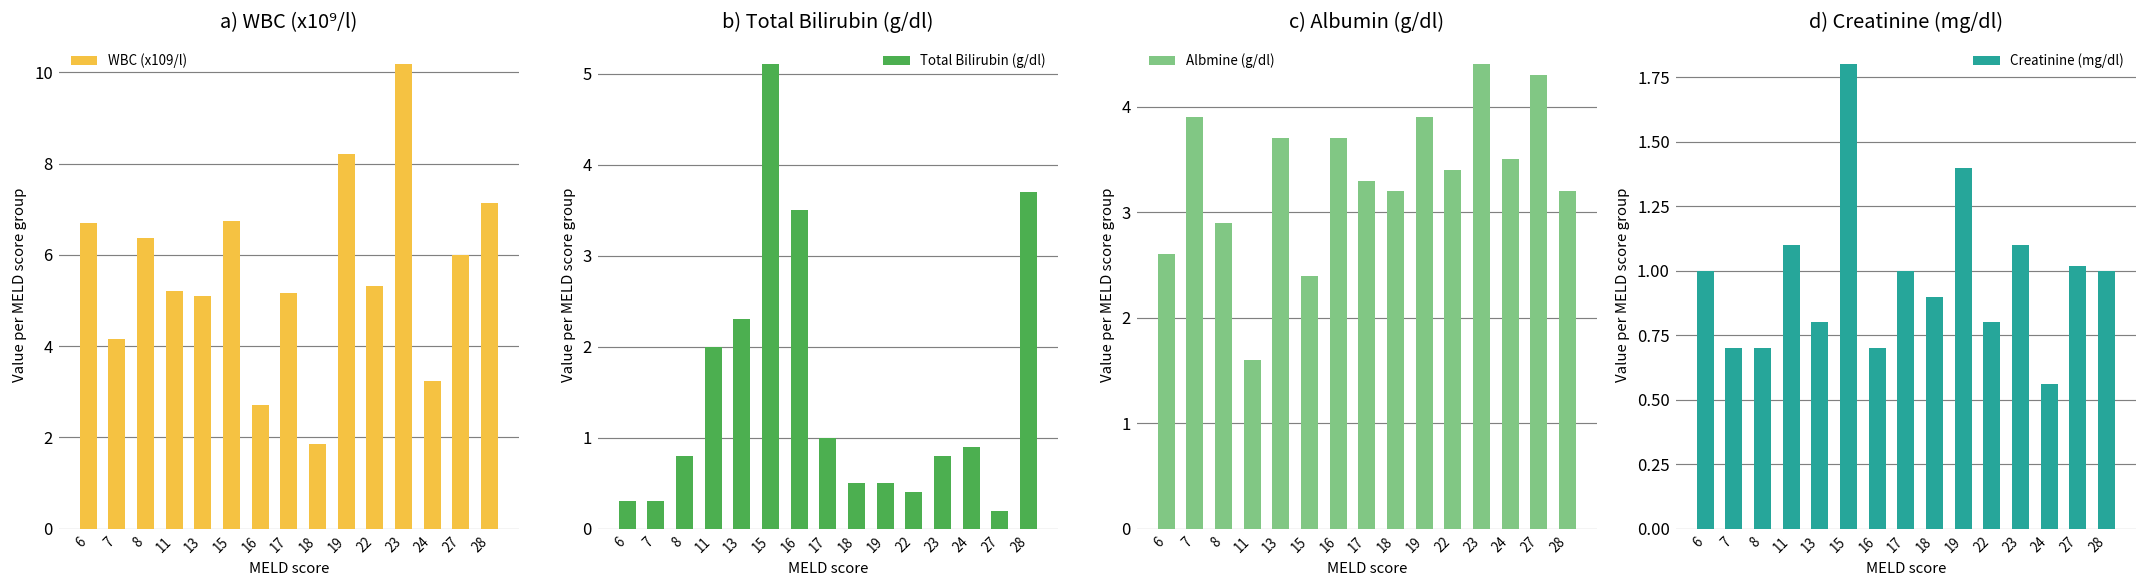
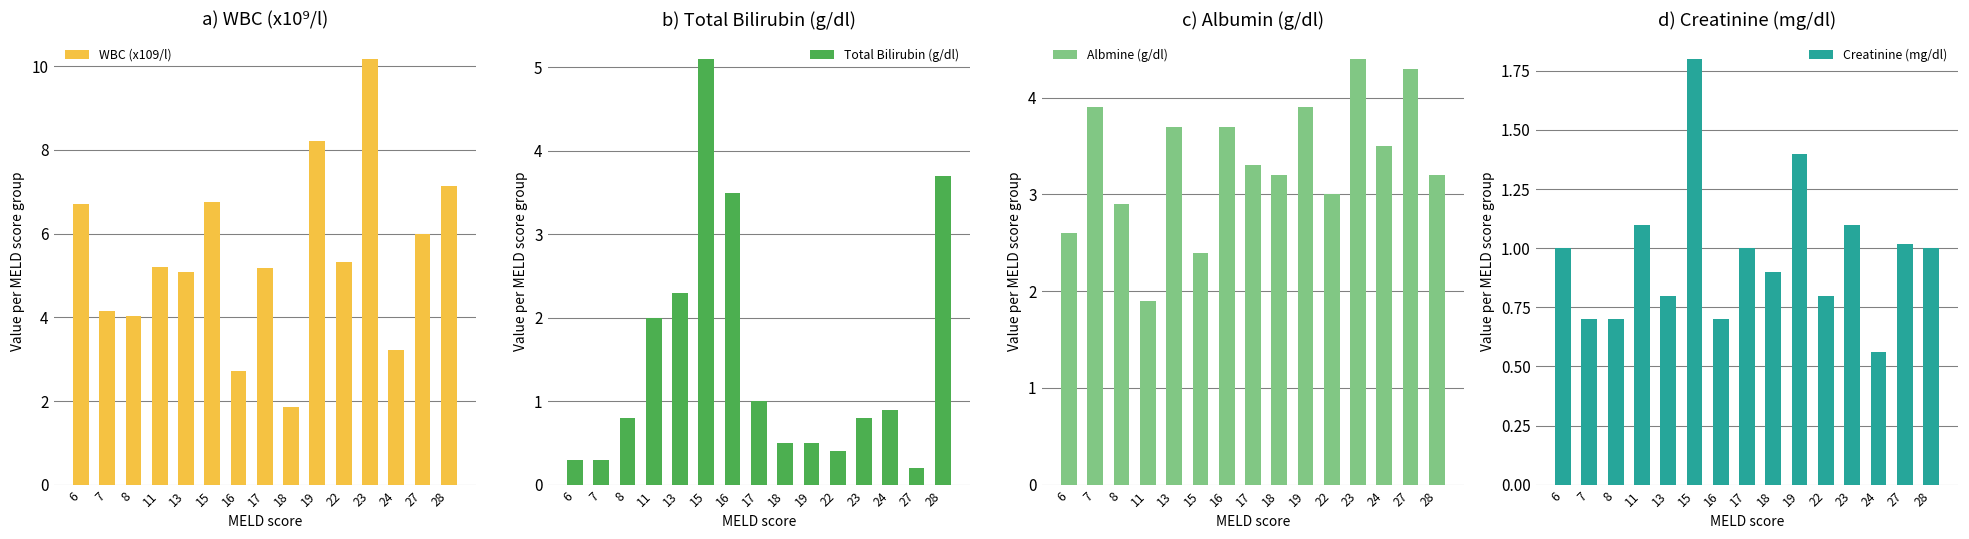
  {
    "a) WBC (x10⁹/l)": {
      "6": 6.7,
      "7": 4.2,
-     "8": 6.4,
+     "8": 4.0,
      "11": 5.2,
      "13": 5.1,
      "15": 6.8,
      "16": 2.7,
      "17": 5.2,
      "18": 1.9,
      "19": 8.2,
      "22": 5.3,
      "23": 10.2,
      "24": 3.2,
      "27": 6.0,
      "28": 7.1
    },
    "b) Total Bilirubin (g/dl)": {
      "6": 0.3,
      "7": 0.3,
      "8": 0.8,
      "11": 2.0,
      "13": 2.3,
      "15": 5.1,
      "16": 3.5,
      "17": 1.0,
      "18": 0.5,
      "19": 0.5,
      "22": 0.4,
      "23": 0.8,
      "24": 0.9,
      "27": 0.2,
      "28": 3.7
    },
    "c) Albumin (g/dl)": {
      "6": 2.6,
      "7": 3.9,
      "8": 2.9,
-     "11": 1.6,
+     "11": 1.9,
      "13": 3.7,
      "15": 2.4,
      "16": 3.7,
      "17": 3.3,
      "18": 3.2,
      "19": 3.9,
-     "22": 3.4,
+     "22": 3.0,
      "23": 4.4,
      "24": 3.5,
      "27": 4.3,
      "28": 3.2
    },
    "d) Creatinine (mg/dl)": {
      "6": 1.00,
      "7": 0.70,
      "8": 0.70,
      "11": 1.10,
      "13": 0.80,
      "15": 1.80,
      "16": 0.70,
      "17": 1.00,
      "18": 0.90,
      "19": 1.40,
      "22": 0.80,
      "23": 1.10,
      "24": 0.56,
      "27": 1.02,
      "28": 1.00
    }
  }
